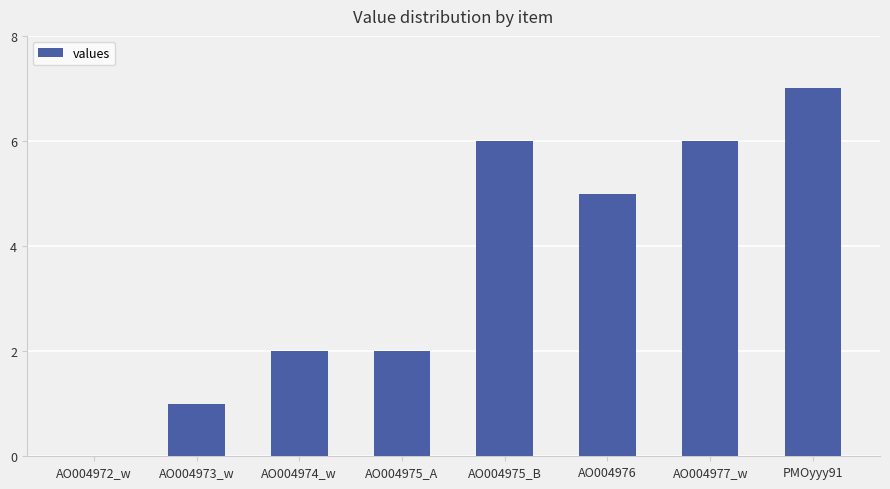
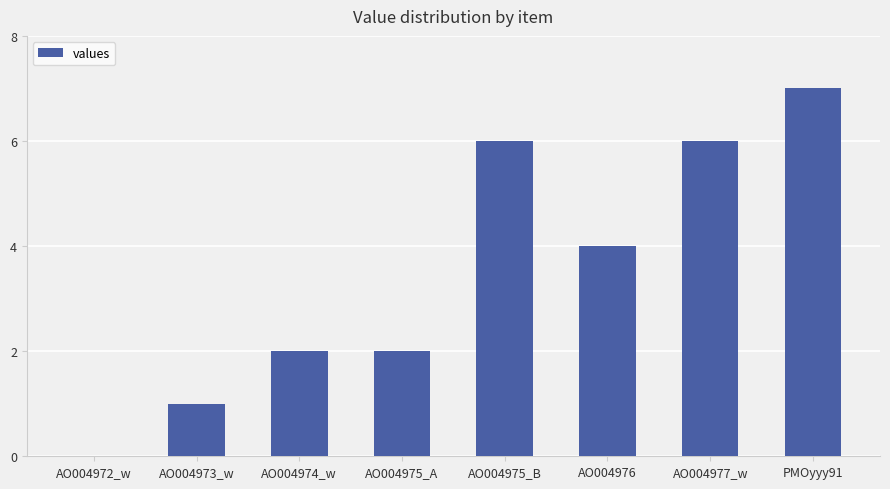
  {
    "AO004972_w": 0,
    "AO004973_w": 1,
    "AO004974_w": 2,
    "AO004975_A": 2,
    "AO004975_B": 6,
-   "AO004976": 5,
+   "AO004976": 4,
    "AO004977_w": 6,
    "PMOyyy91": 7
  }
